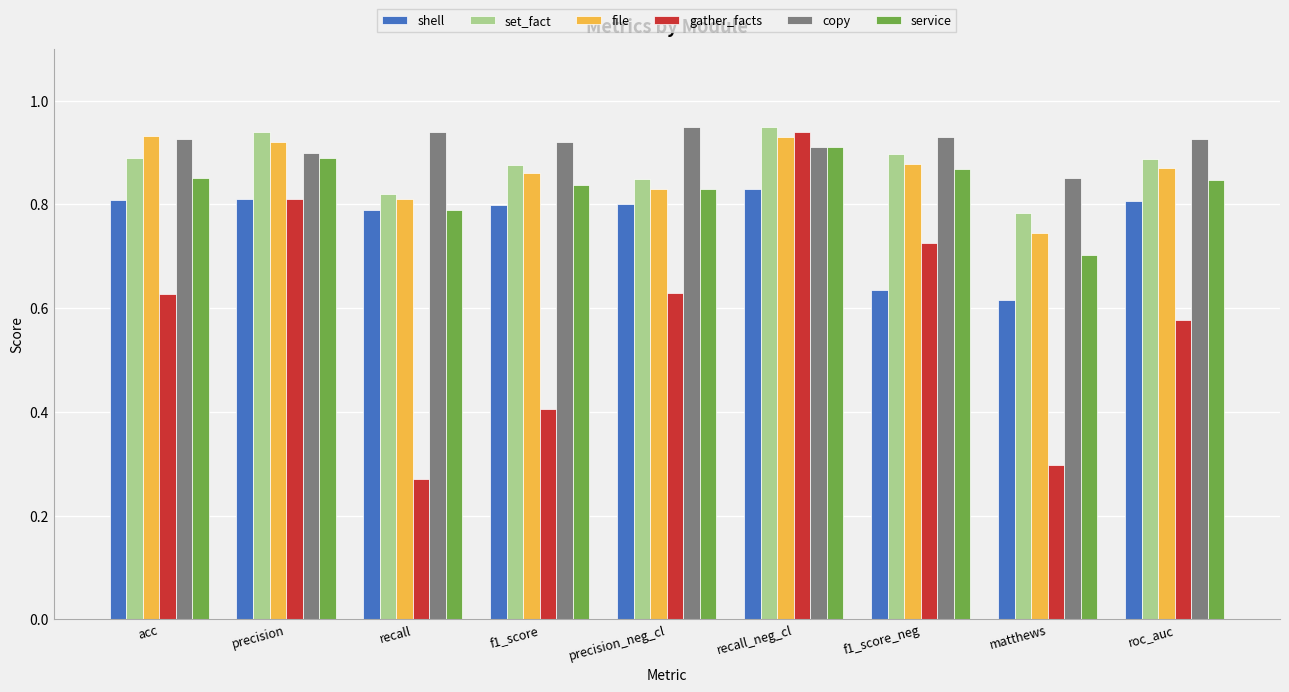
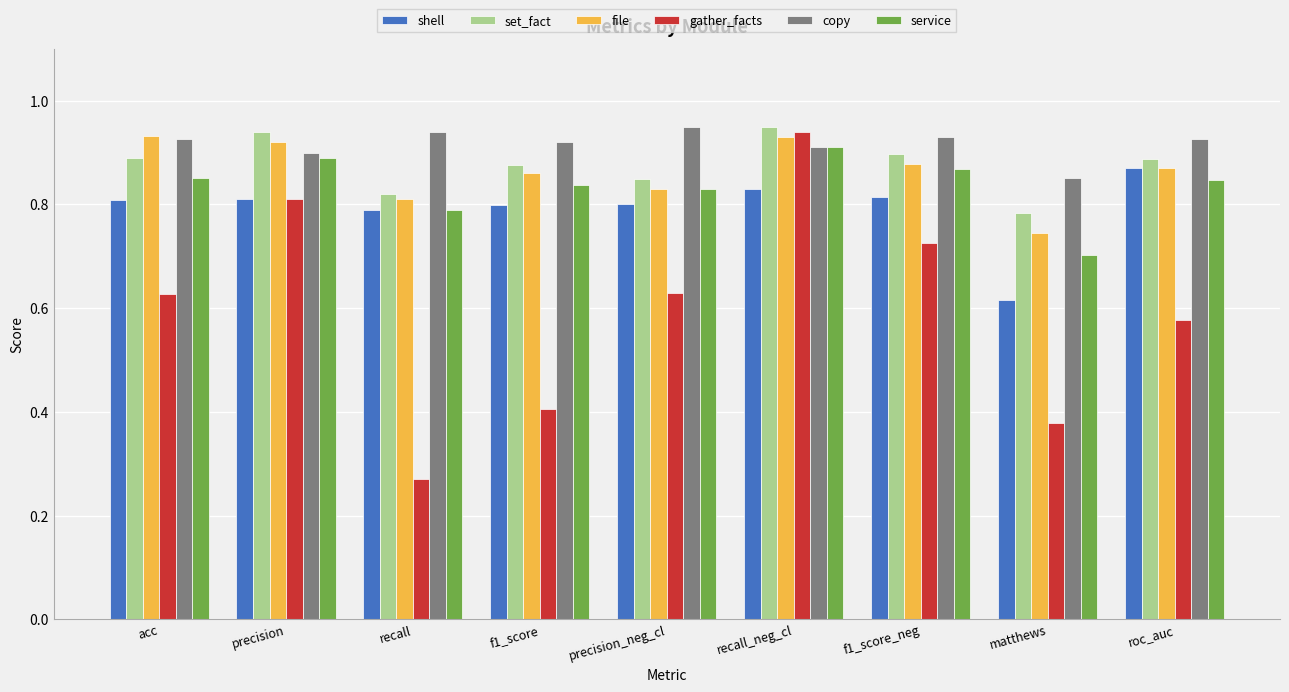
  {
    "shell": {
      "acc": 0.81,
      "precision": 0.81,
      "recall": 0.79,
      "f1_score": 0.80,
      "precision_neg_cl": 0.80,
      "recall_neg_cl": 0.83,
-     "f1_score_neg": 0.64,
+     "f1_score_neg": 0.81,
      "matthews": 0.62,
-     "roc_auc": 0.81
+     "roc_auc": 0.87
    },
    "set_fact": {
      "acc": 0.89,
      "precision": 0.94,
      "recall": 0.82,
      "f1_score": 0.88,
      "precision_neg_cl": 0.85,
      "recall_neg_cl": 0.95,
      "f1_score_neg": 0.90,
      "matthews": 0.78,
      "roc_auc": 0.89
    },
    "file": {
      "acc": 0.93,
      "precision": 0.92,
      "recall": 0.81,
      "f1_score": 0.86,
      "precision_neg_cl": 0.83,
      "recall_neg_cl": 0.93,
      "f1_score_neg": 0.88,
      "matthews": 0.75,
      "roc_auc": 0.87
    },
    "gather_facts": {
      "acc": 0.63,
      "precision": 0.81,
      "recall": 0.27,
      "f1_score": 0.41,
      "precision_neg_cl": 0.63,
      "recall_neg_cl": 0.94,
      "f1_score_neg": 0.72,
-     "matthews": 0.30,
+     "matthews": 0.38,
      "roc_auc": 0.58
    },
    "copy": {
      "acc": 0.93,
      "precision": 0.90,
      "recall": 0.94,
      "f1_score": 0.92,
      "precision_neg_cl": 0.95,
      "recall_neg_cl": 0.91,
      "f1_score_neg": 0.93,
      "matthews": 0.85,
      "roc_auc": 0.93
    },
    "service": {
      "acc": 0.85,
      "precision": 0.89,
      "recall": 0.79,
      "f1_score": 0.84,
      "precision_neg_cl": 0.83,
      "recall_neg_cl": 0.91,
      "f1_score_neg": 0.87,
      "matthews": 0.70,
      "roc_auc": 0.85
    }
  }
